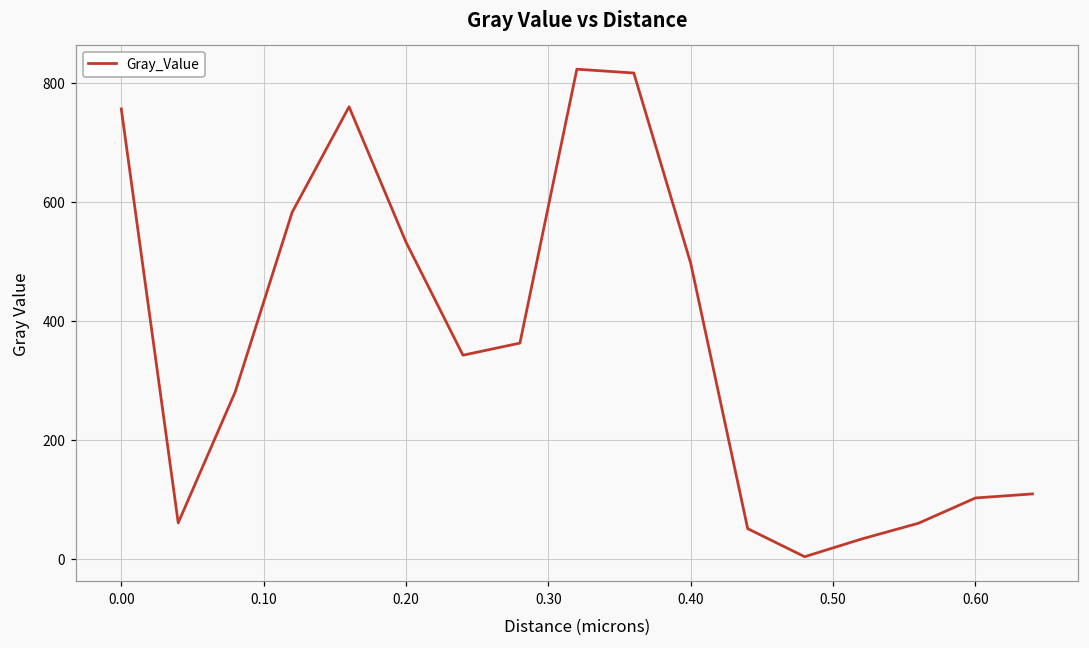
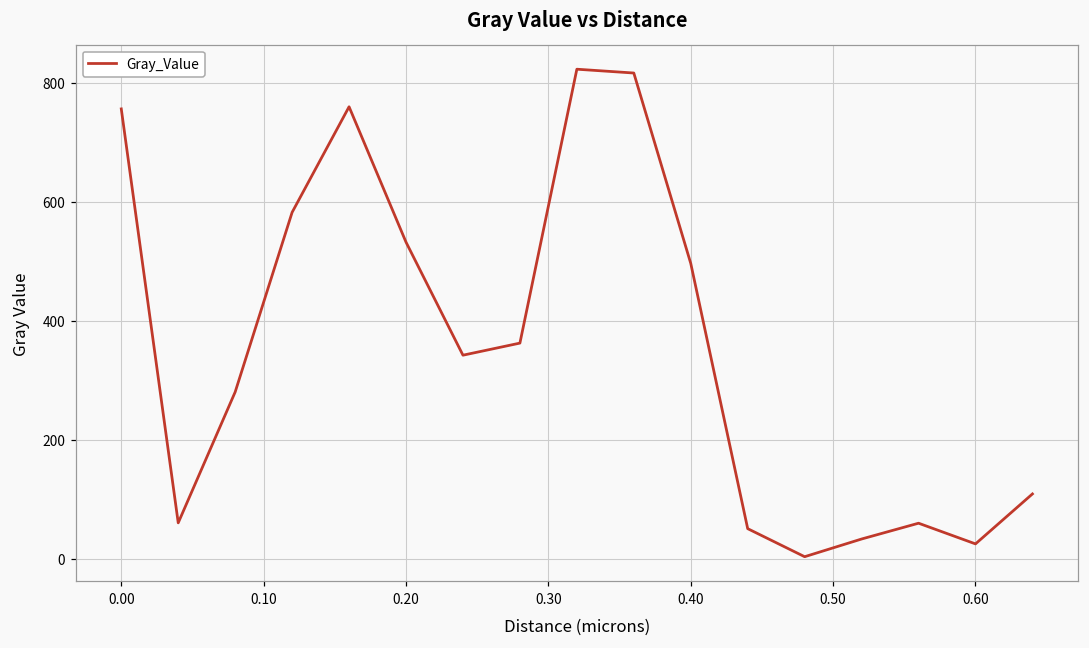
  {
    "0.00": 760,
    "0.20": 530,
    "0.40": 500,
-   "0.60": 100
+   "0.60": 20
  }
